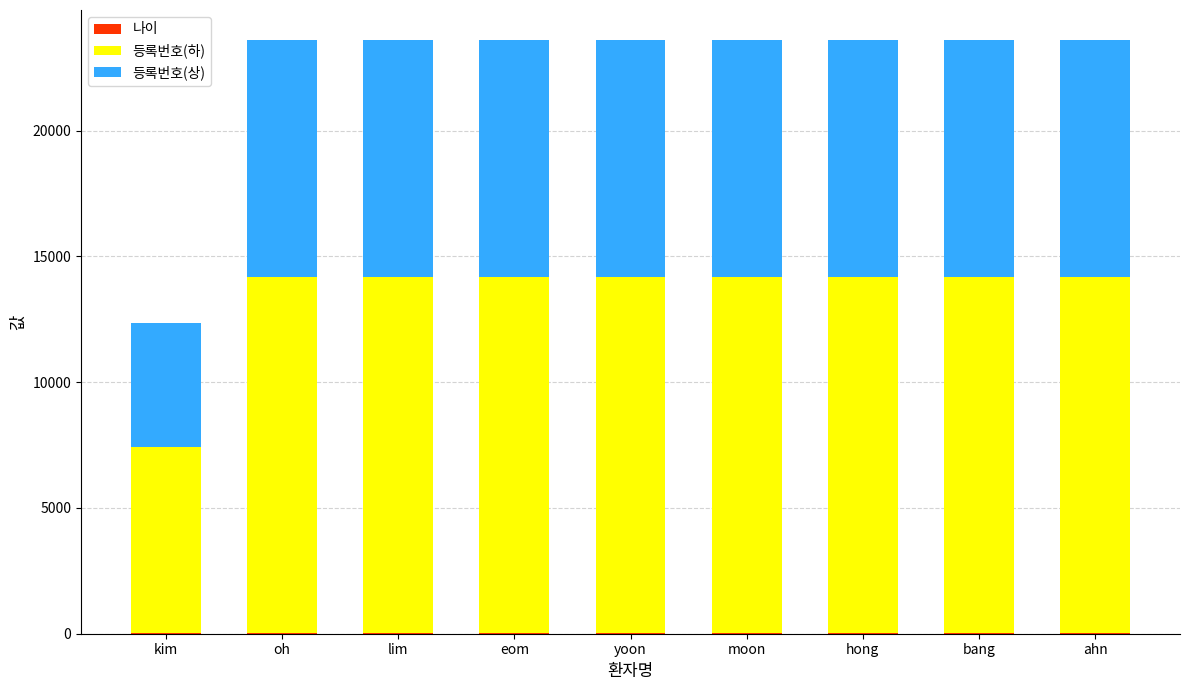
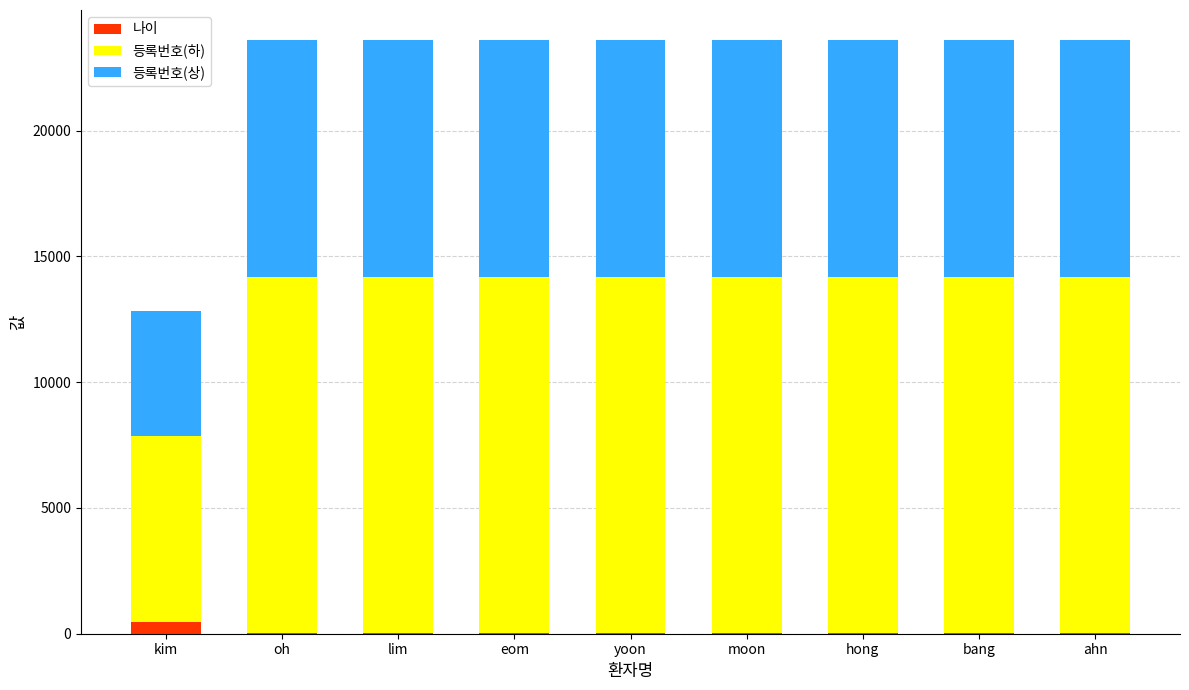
  {
    "나이": {
-     "kim": 0
+     "kim": 500
    },
    "등록번호(하)": {
      "kim": 7400,
      "oh": 14100,
      "lim": 14100,
      "eom": 14100,
      "yoon": 14100,
      "moon": 14100,
      "hong": 14100,
      "bang": 14100,
      "ahn": 14100
    },
    "등록번호(상)": {
      "kim": 4900,
      "oh": 9400,
      "lim": 9400,
      "eom": 9400,
      "yoon": 9400,
      "moon": 9400,
      "hong": 9400,
      "bang": 9400,
      "ahn": 9400
    }
  }
